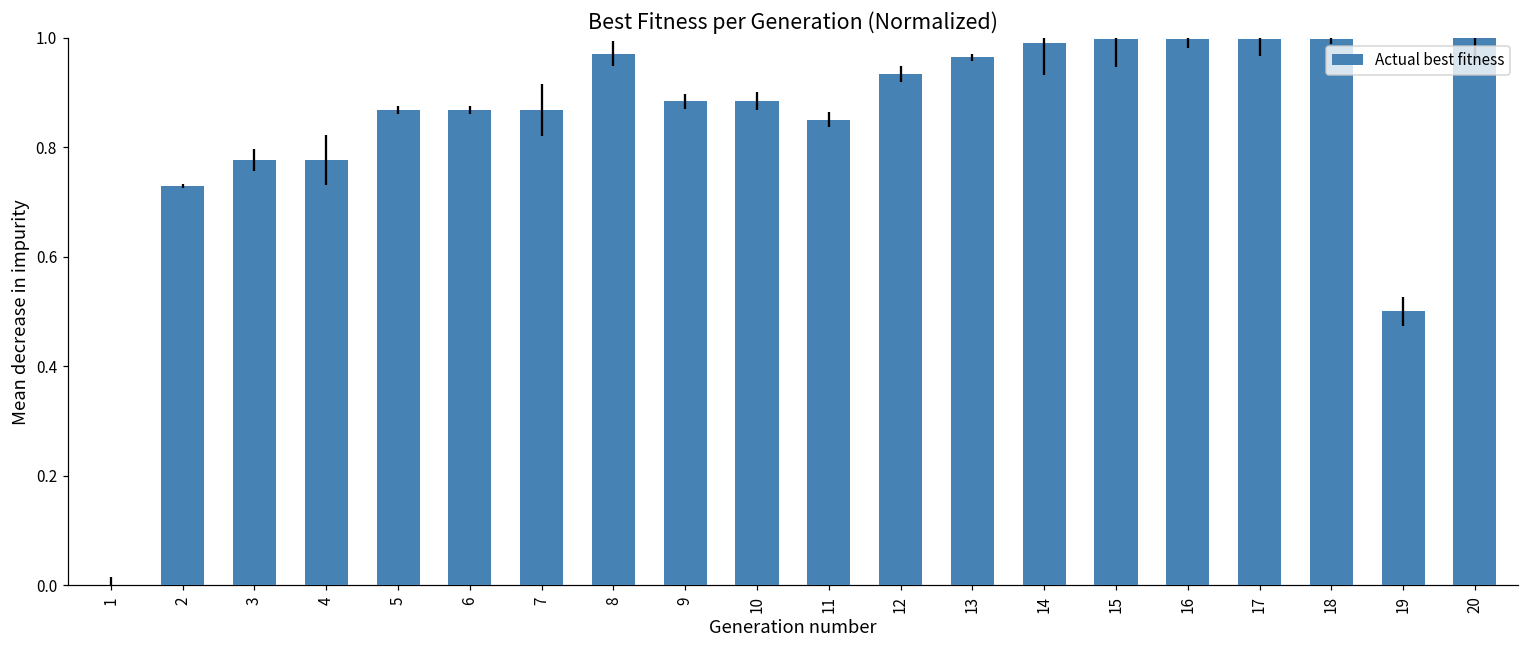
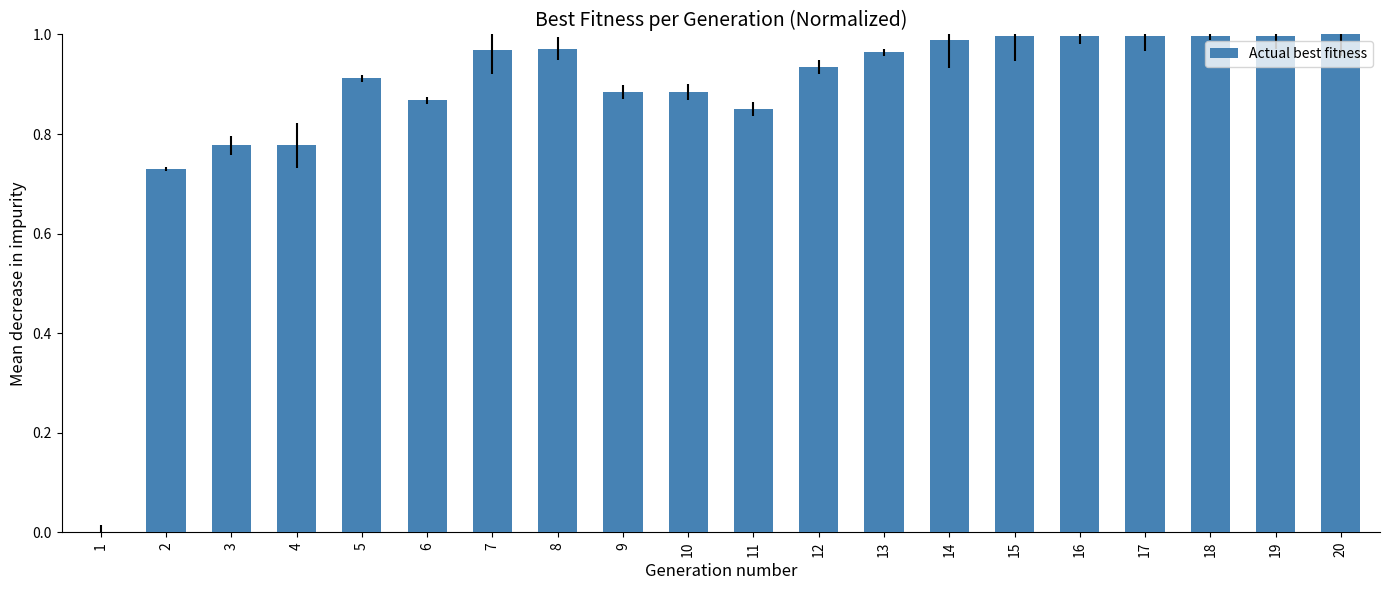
  {
    "1": 0.00,
    "2": 0.73,
    "3": 0.78,
    "4": 0.78,
-   "5": 0.87,
+   "5": 0.91,
    "6": 0.87,
-   "7": 0.87,
+   "7": 0.97,
    "8": 0.97,
    "9": 0.88,
    "10": 0.88,
    "11": 0.85,
    "12": 0.93,
    "13": 0.96,
    "14": 0.99,
    "15": 1.00,
    "16": 1.00,
    "17": 1.00,
    "18": 1.00,
-   "19": 0.50,
+   "19": 1.00,
    "20": 1.00
  }
